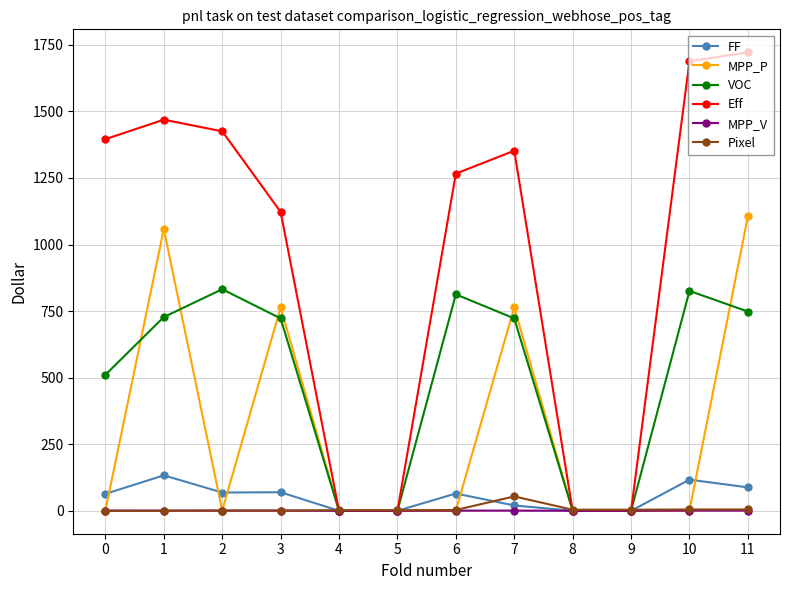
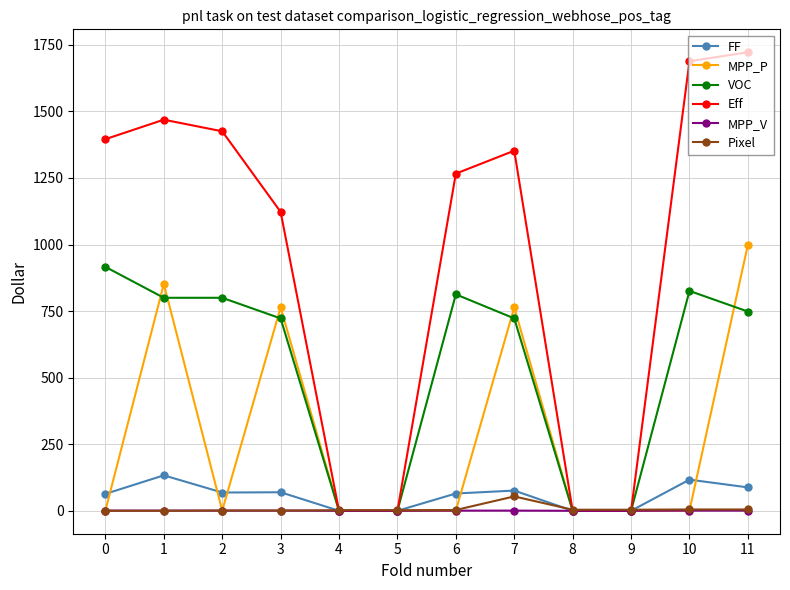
  {
    "FF": {
      "0": 60,
      "1": 130,
      "2": 70,
      "3": 70,
      "6": 60,
-     "7": 20,
+     "7": 80,
      "10": 120,
      "11": 90
    },
    "MPP_P": {
-     "1": 1060,
+     "1": 850,
      "3": 760,
      "7": 760,
-     "11": 1110
+     "11": 1000
    },
    "VOC": {
-     "0": 510,
-     "1": 730,
-     "2": 830,
+     "0": 920,
+     "1": 800,
+     "2": 800,
      "3": 720,
      "6": 810,
      "7": 720,
      "10": 830,
      "11": 750
    },
    "Eff": {
      "0": 1400,
      "1": 1470,
      "2": 1430,
      "3": 1120,
      "6": 1270,
      "7": 1350
    },
    "MPP_V": {
      "7": 0
    },
    "Pixel": {
      "7": 50
    }
  }
